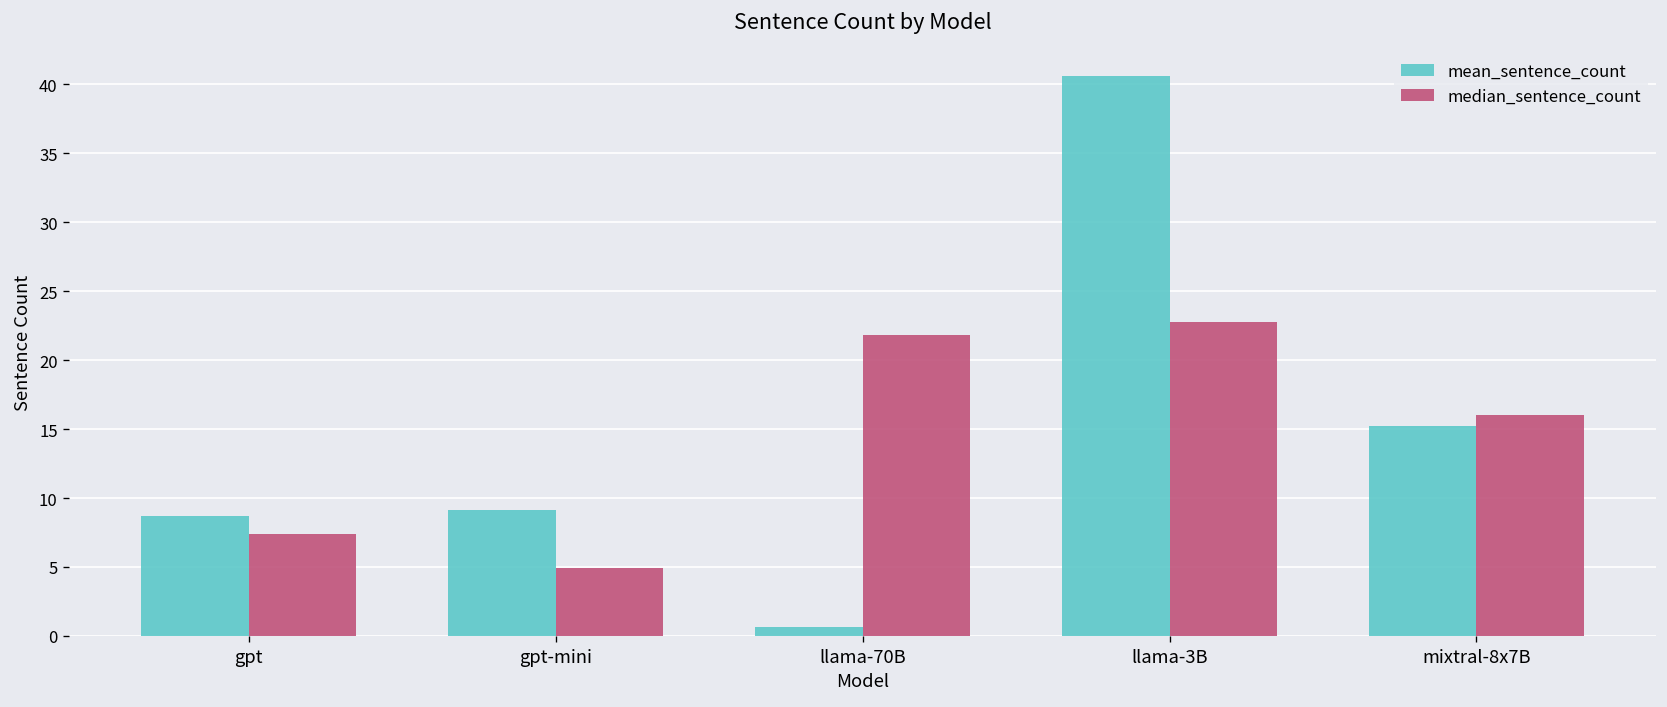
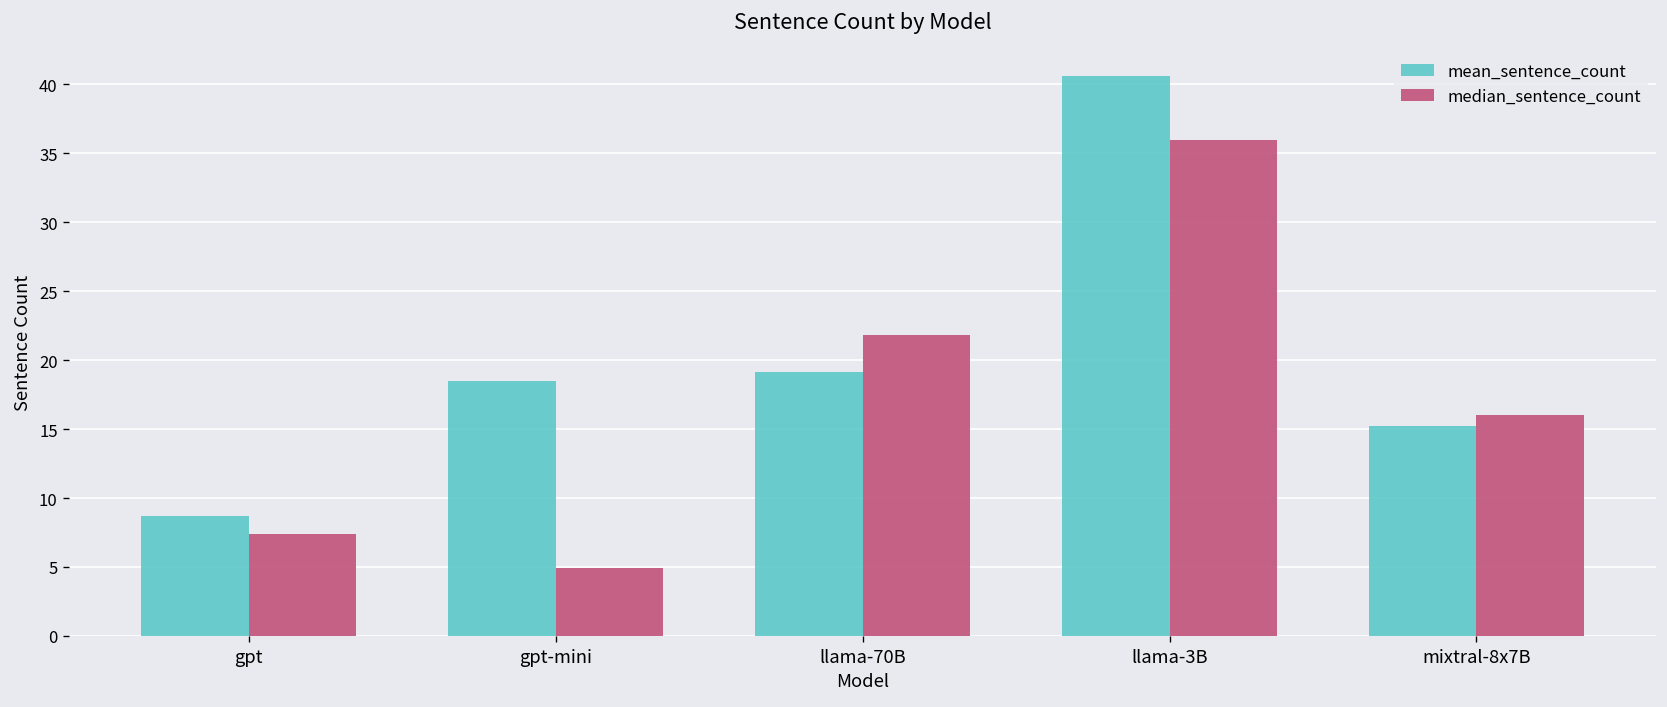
  {
    "mean_sentence_count": {
      "gpt": 8.7,
-     "gpt-mini": 9.1,
-     "llama-70B": 0.6,
+     "gpt-mini": 18.5,
+     "llama-70B": 19.1,
      "llama-3B": 40.6,
      "mixtral-8x7B": 15.2
    },
    "median_sentence_count": {
      "gpt": 7.4,
      "gpt-mini": 4.9,
      "llama-70B": 21.8,
-     "llama-3B": 22.8,
+     "llama-3B": 36.0,
      "mixtral-8x7B": 16.0
    }
  }
